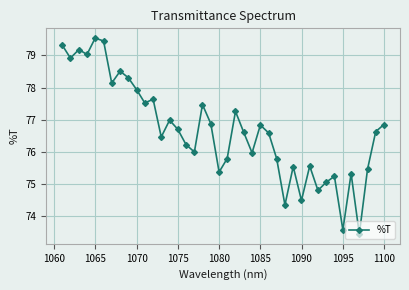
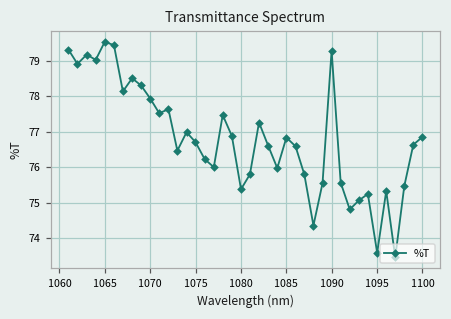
  {
    "1065": 79.5,
    "1070": 77.9,
    "1075": 76.7,
    "1080": 75.4,
    "1085": 76.8,
-   "1090": 74.5,
+   "1090": 79.3,
    "1095": 73.6,
    "1100": 76.9
  }
